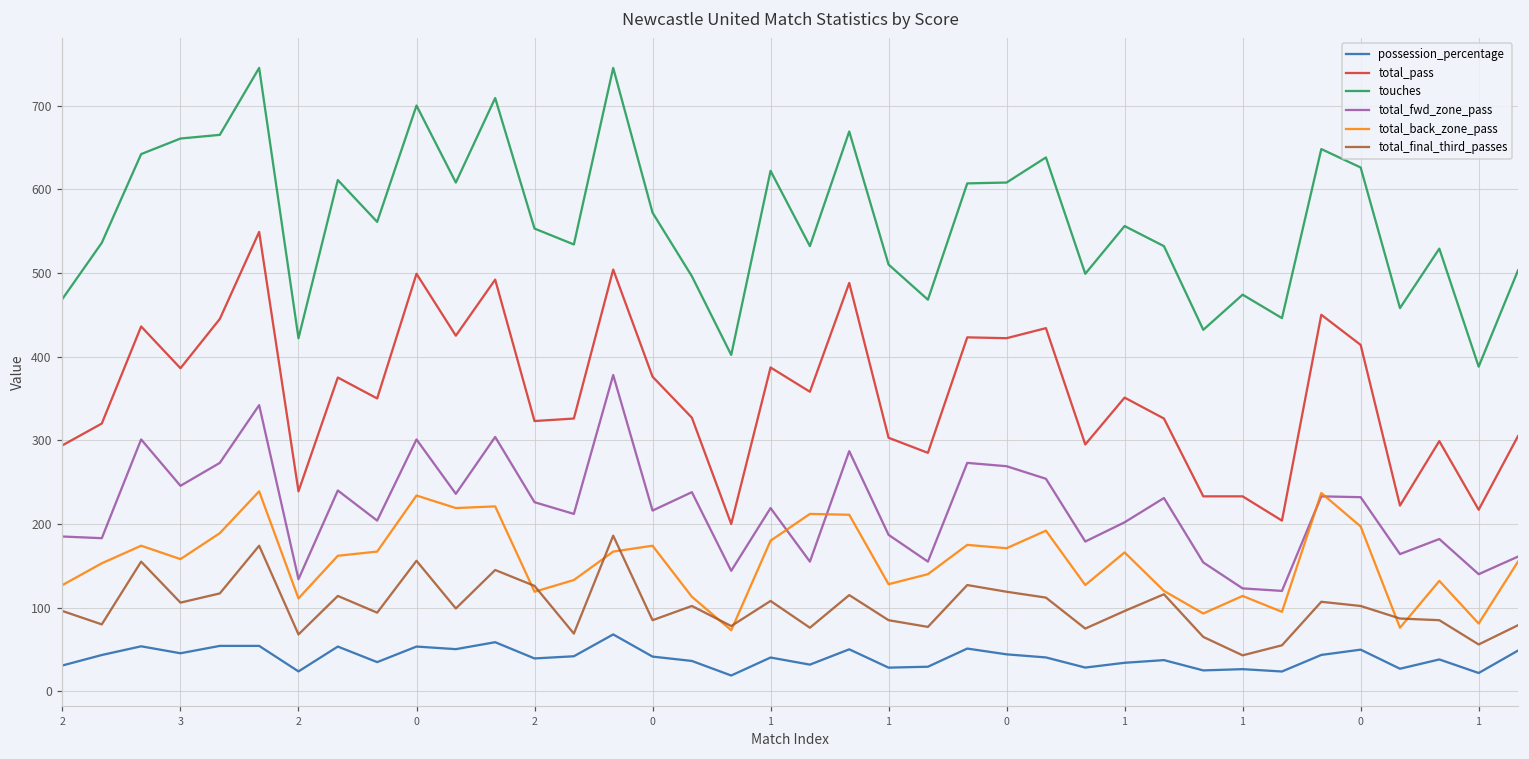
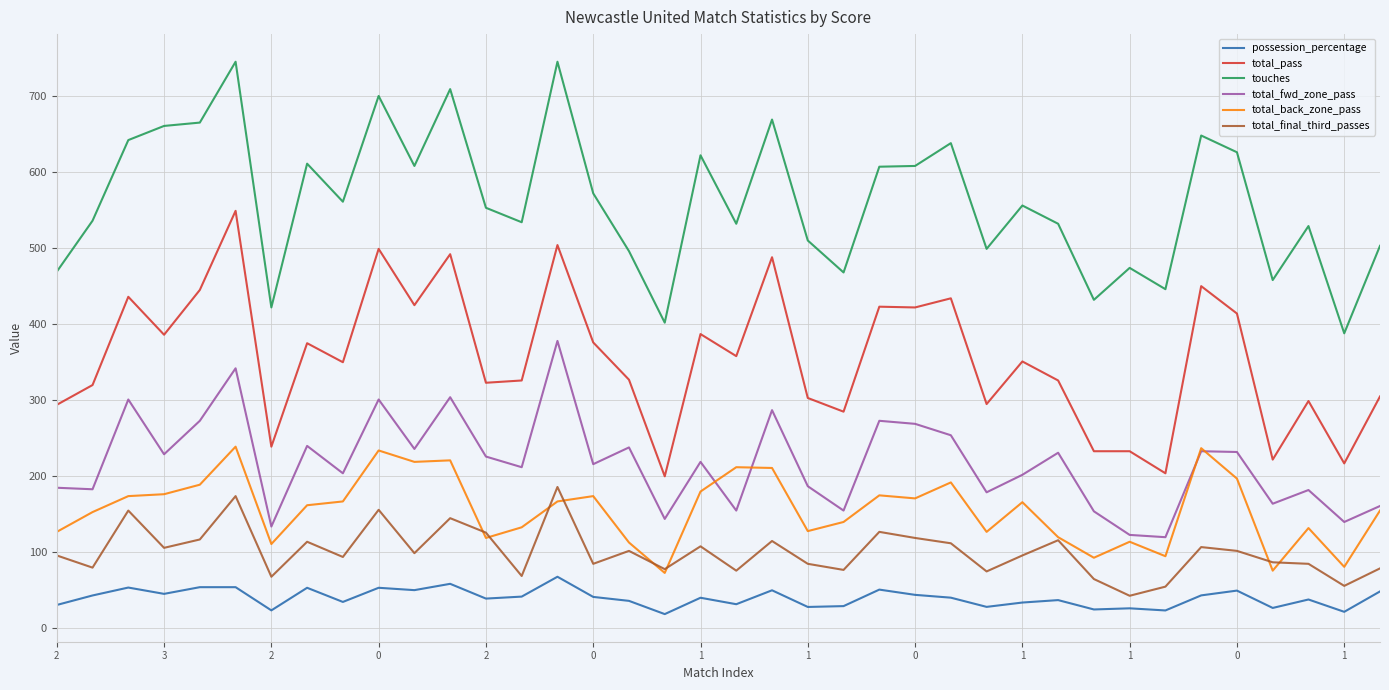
  {
    "possession_percentage": {
      "3": 50
    },
    "total_pass": {
      "3": 390
    },
    "touches": {
      "3": 660
    },
    "total_fwd_zone_pass": {
-     "3": 250
+     "3": 230
    },
    "total_back_zone_pass": {
-     "3": 160
+     "3": 180
    },
    "total_final_third_passes": {
      "3": 110
    }
  }
